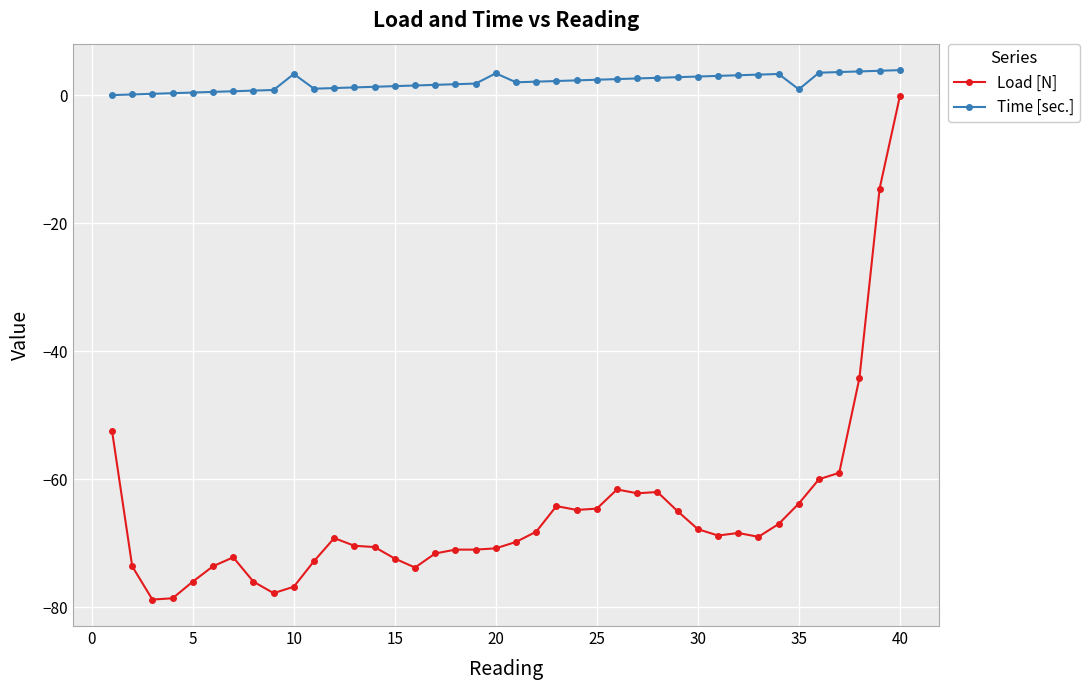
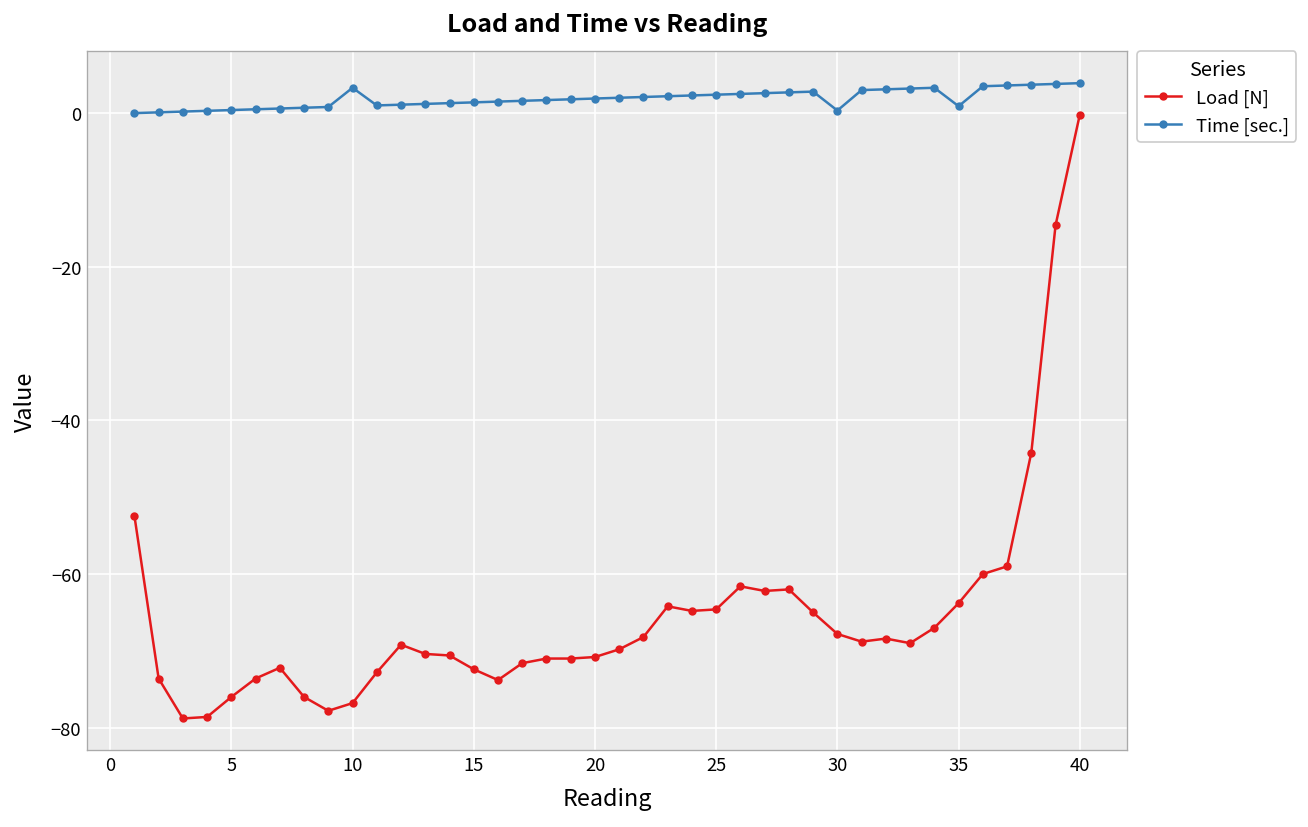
  {
    "Load [N]": {
      "5": -76,
      "10": -77,
      "15": -72,
      "20": -71,
      "25": -65,
      "30": -68,
      "35": -64,
      "40": 0
    },
    "Time [sec.]": {
      "5": 0,
      "10": 3,
      "15": 1,
-     "20": 3,
+     "20": 2,
      "25": 2,
-     "30": 3,
+     "30": 0,
      "35": 1,
      "40": 4
    }
  }
